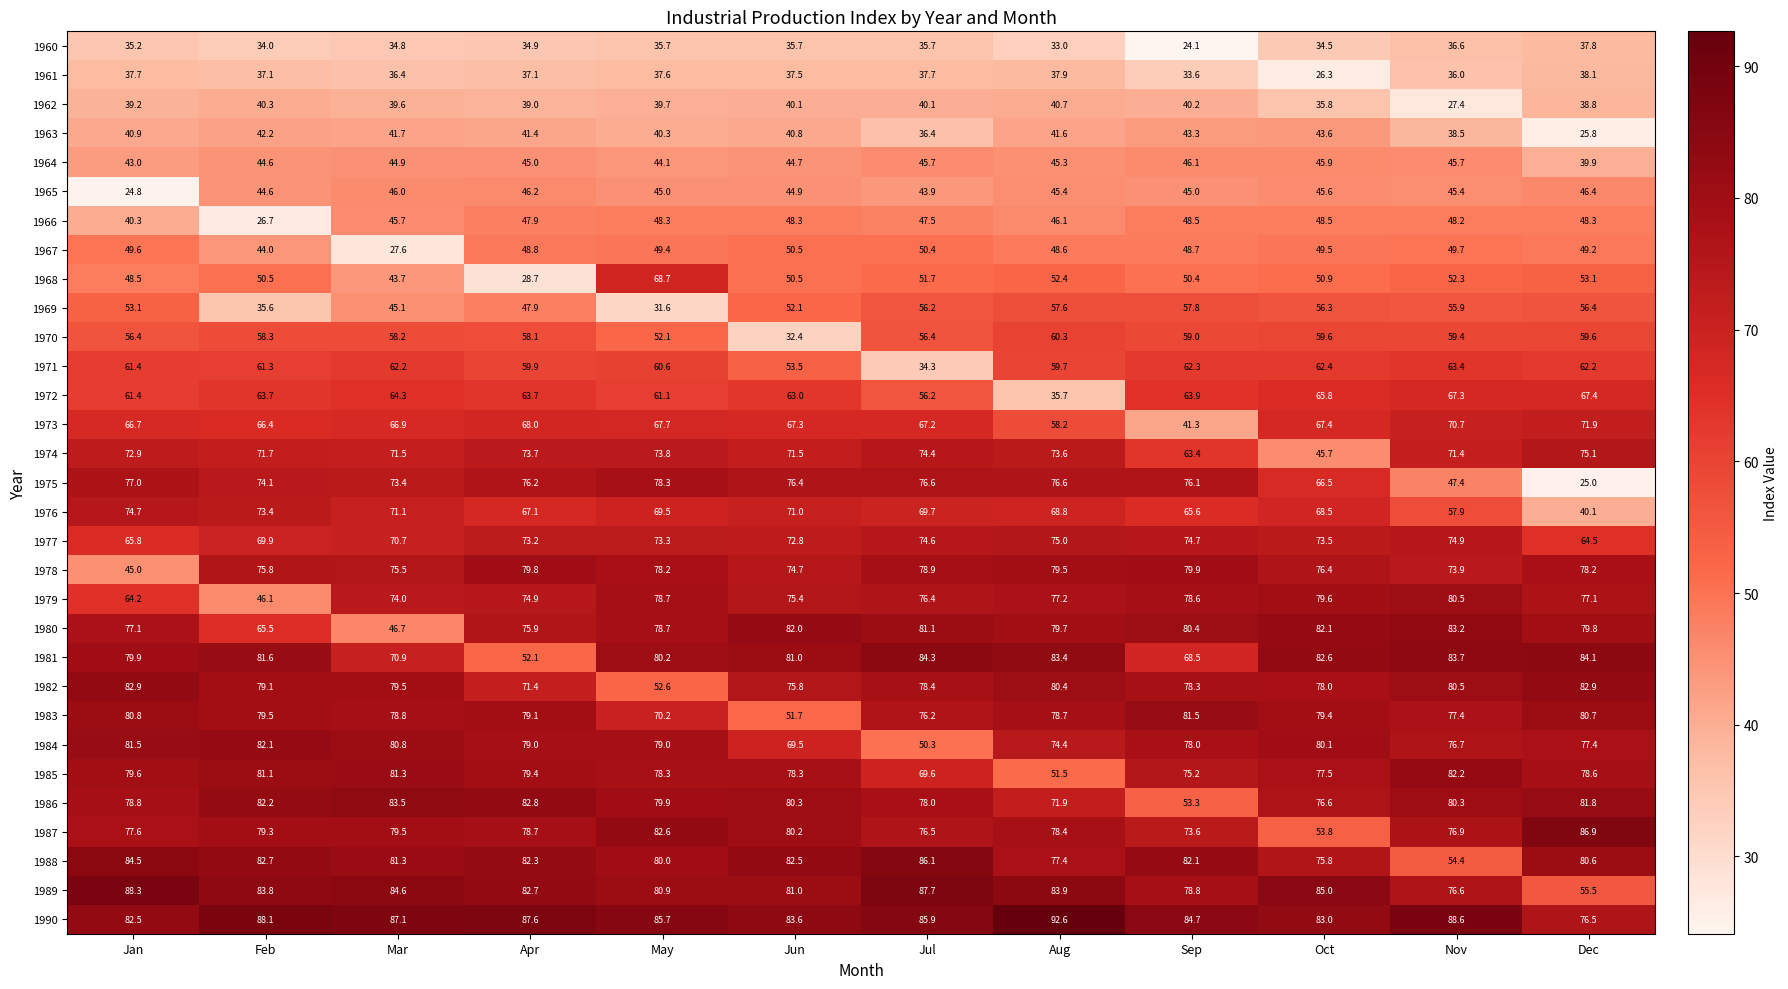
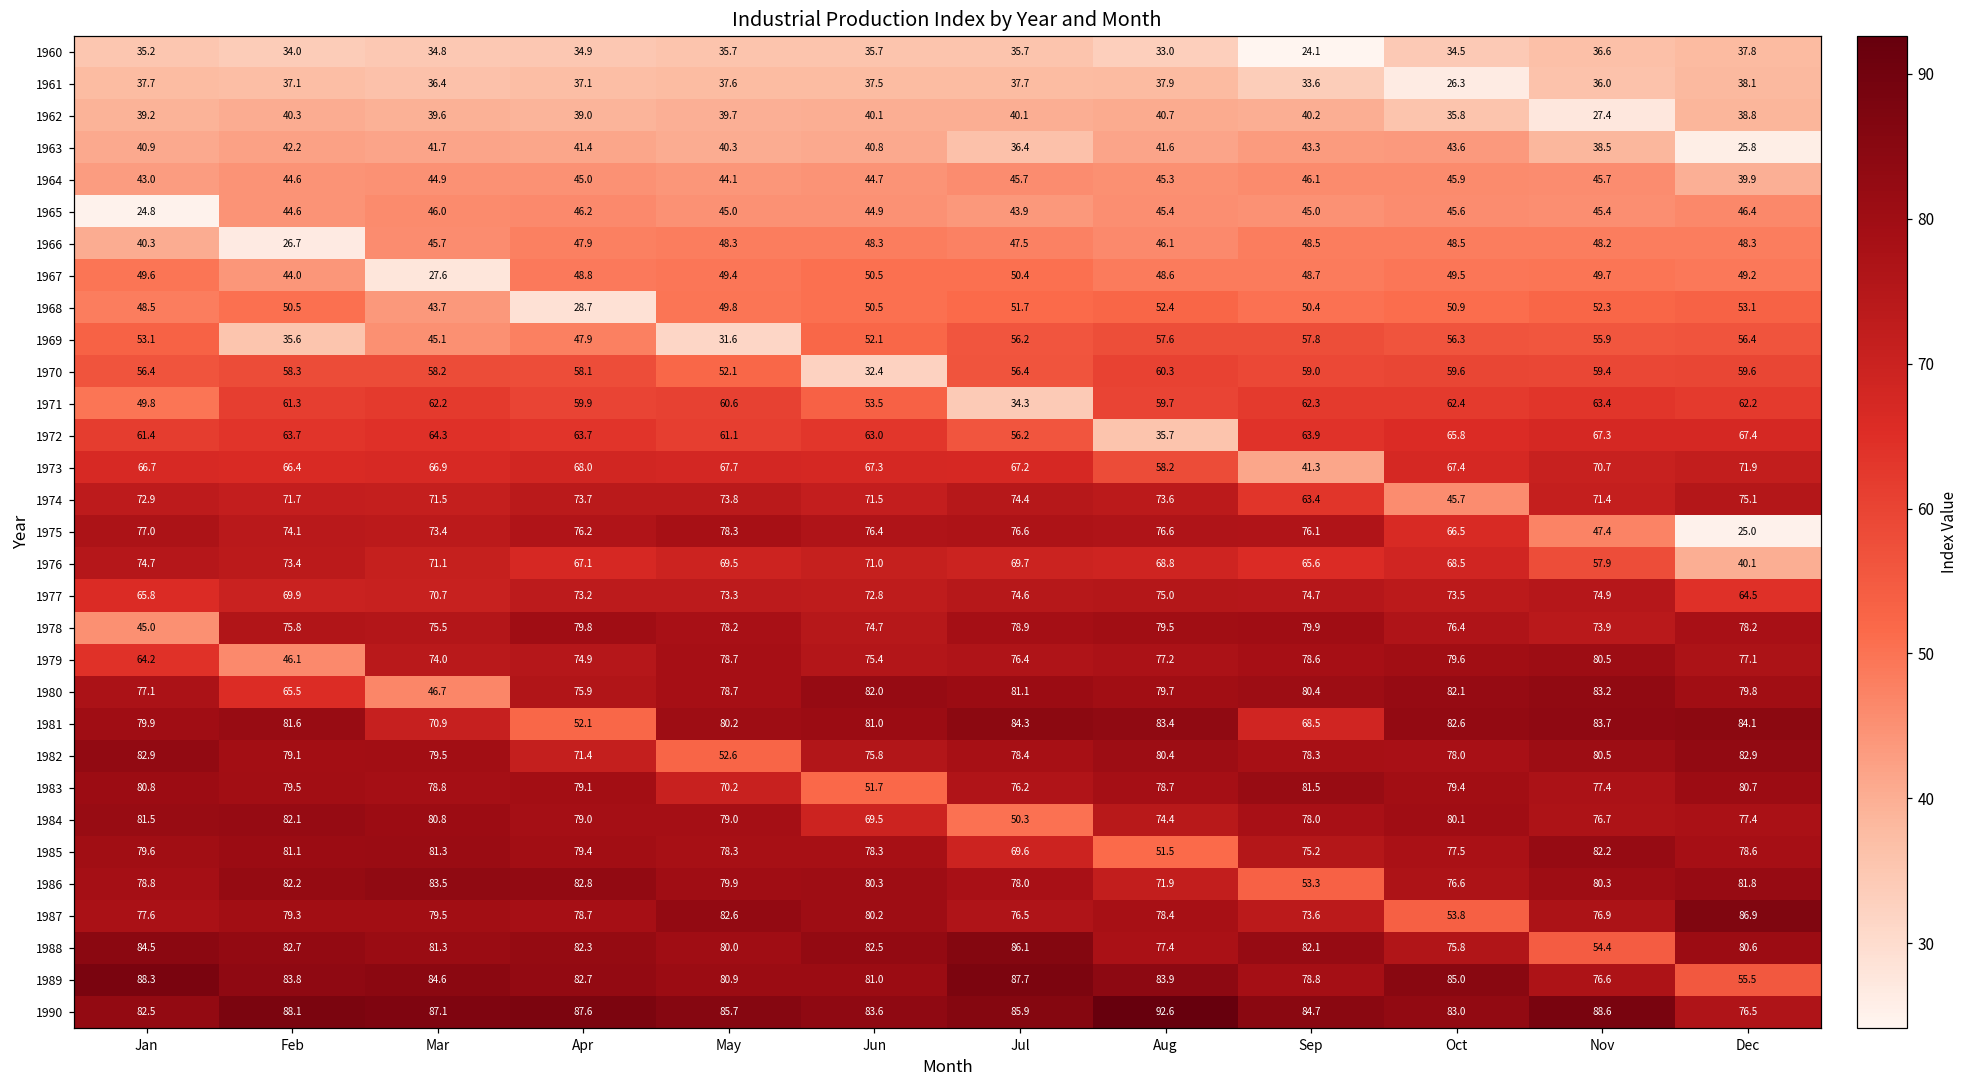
  {
    "1968": {
      "Jan": 48.5,
      "Feb": 50.5,
      "Mar": 43.7,
      "Apr": 28.7,
-     "May": 68.7,
+     "May": 49.8,
      "Jun": 50.5,
      "Jul": 51.7,
      "Aug": 52.4,
      "Sep": 50.4,
      "Oct": 50.9,
      "Nov": 52.3,
      "Dec": 53.1
    },
    "1971": {
-     "Jan": 61.4,
+     "Jan": 49.8,
      "Feb": 61.3,
      "Mar": 62.2,
      "Apr": 59.9,
      "May": 60.6,
      "Jun": 53.5,
      "Jul": 34.3,
      "Aug": 59.7,
      "Sep": 62.3,
      "Oct": 62.4,
      "Nov": 63.4,
      "Dec": 62.2
    }
  }
